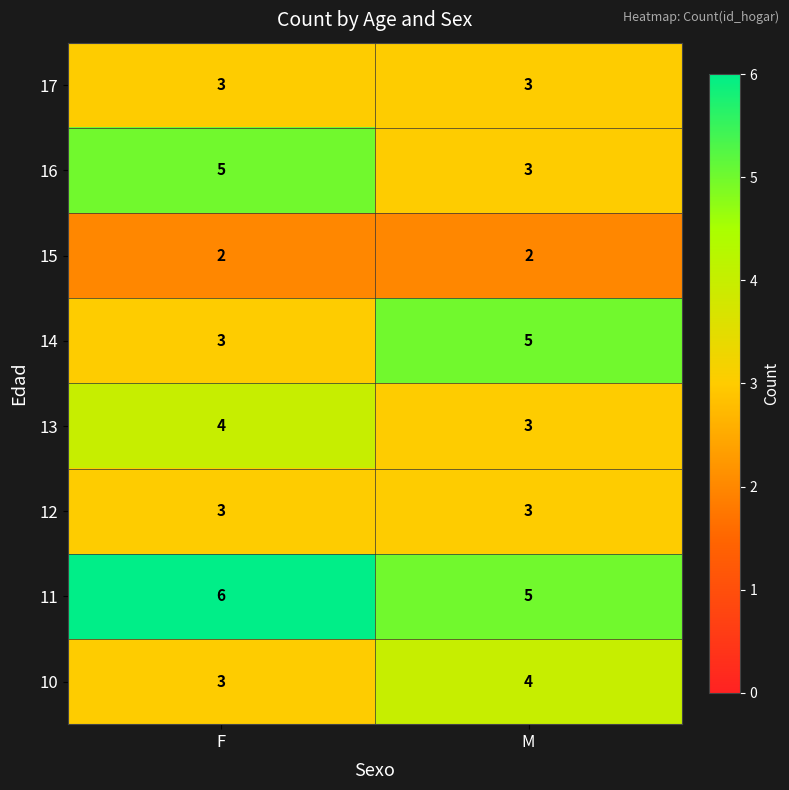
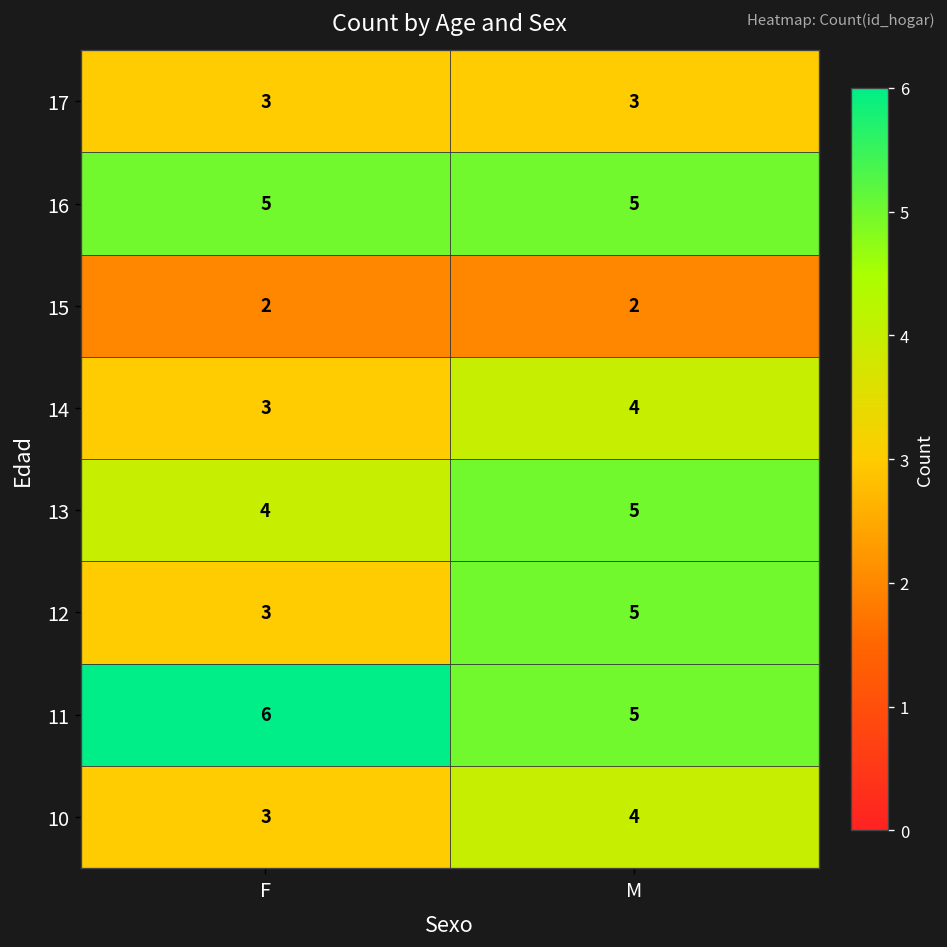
  {
    "17": {
      "F": 3,
      "M": 3
    },
    "16": {
      "F": 5,
-     "M": 3
+     "M": 5
    },
    "15": {
      "F": 2,
      "M": 2
    },
    "14": {
      "F": 3,
-     "M": 5
+     "M": 4
    },
    "13": {
      "F": 4,
-     "M": 3
+     "M": 5
    },
    "12": {
      "F": 3,
-     "M": 3
+     "M": 5
    },
    "11": {
      "F": 6,
      "M": 5
    },
    "10": {
      "F": 3,
      "M": 4
    }
  }
